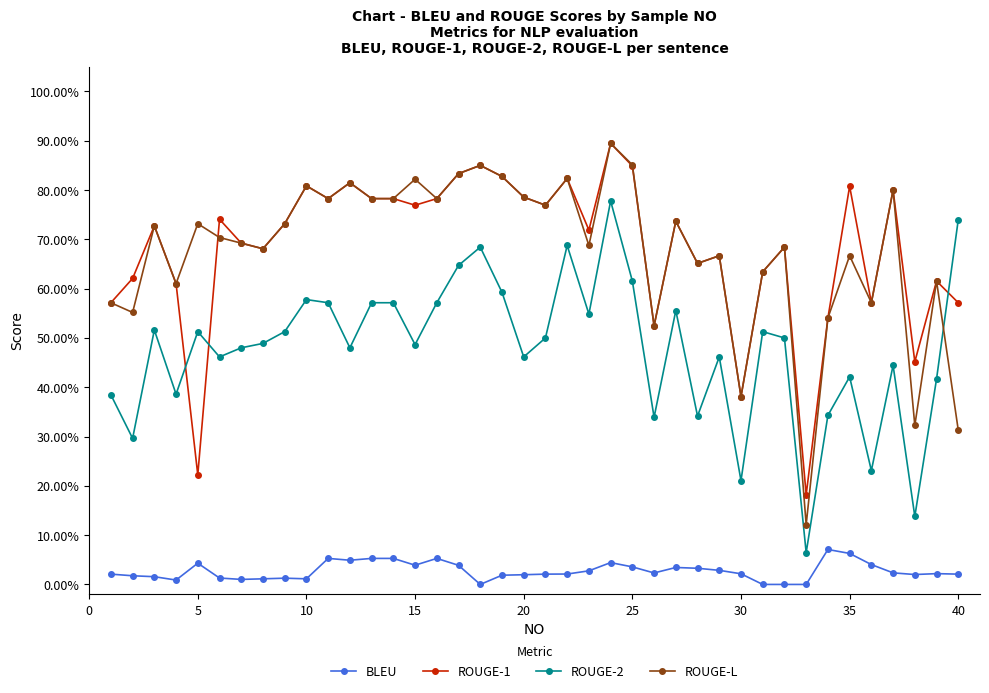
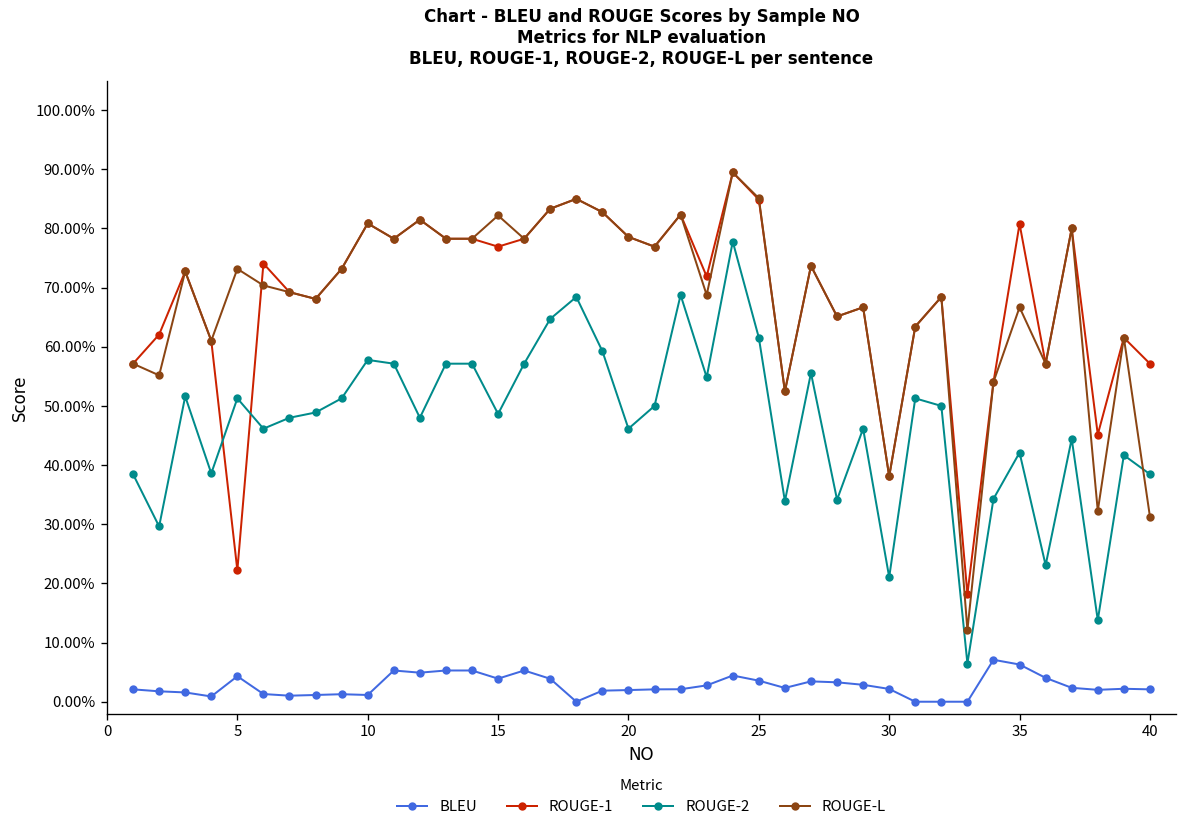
  {
    "BLEU": {
      "5": "4%",
      "10": "1%",
      "15": "4%",
      "20": "2%",
      "25": "4%",
      "30": "2%",
      "35": "6%",
      "40": "2%"
    },
    "ROUGE-1": {
      "5": "22%",
      "15": "77%",
      "35": "81%",
      "40": "57%"
    },
    "ROUGE-2": {
      "5": "51%",
      "10": "58%",
      "15": "49%",
      "20": "46%",
      "25": "62%",
      "30": "21%",
      "35": "42%",
-     "40": "74%"
+     "40": "38%"
    },
    "ROUGE-L": {
      "5": "73%",
      "15": "82%",
      "35": "67%",
      "40": "31%"
    }
  }
